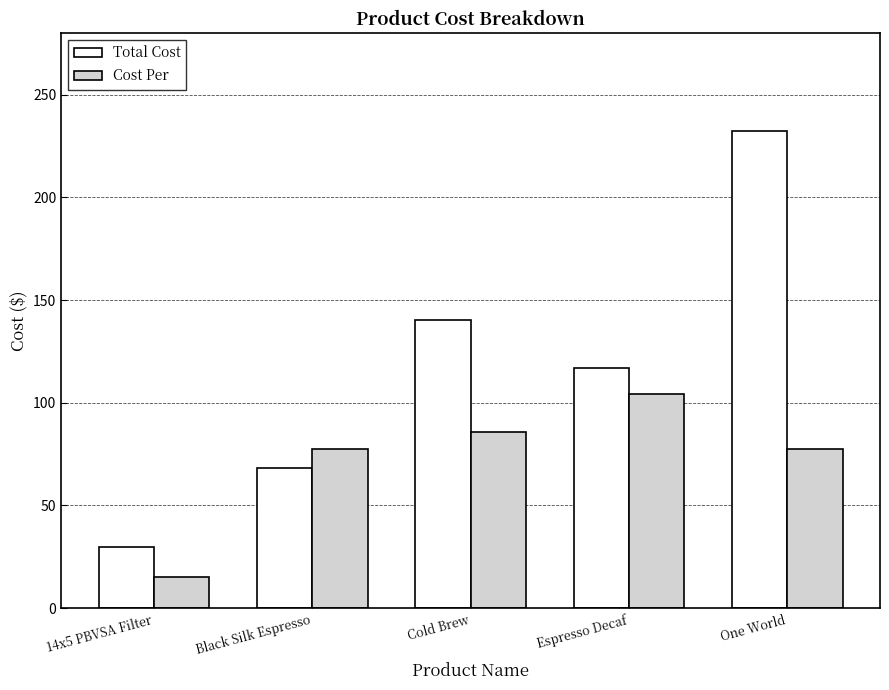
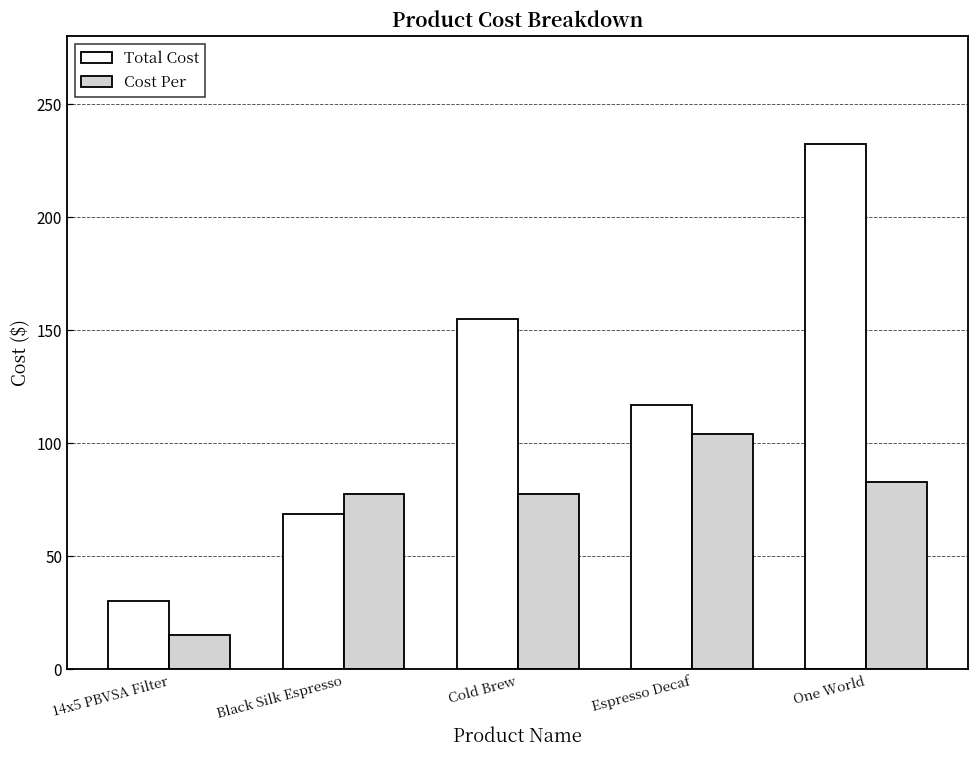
  {
    "Total Cost": {
      "14x5 PBVSA Filter": 30,
      "Black Silk Espresso": 69,
-     "Cold Brew": 140,
+     "Cold Brew": 155,
      "Espresso Decaf": 117,
      "One World": 233
    },
    "Cost Per": {
      "14x5 PBVSA Filter": 15,
      "Black Silk Espresso": 78,
-     "Cold Brew": 86,
+     "Cold Brew": 78,
      "Espresso Decaf": 104,
-     "One World": 78
+     "One World": 83
    }
  }
